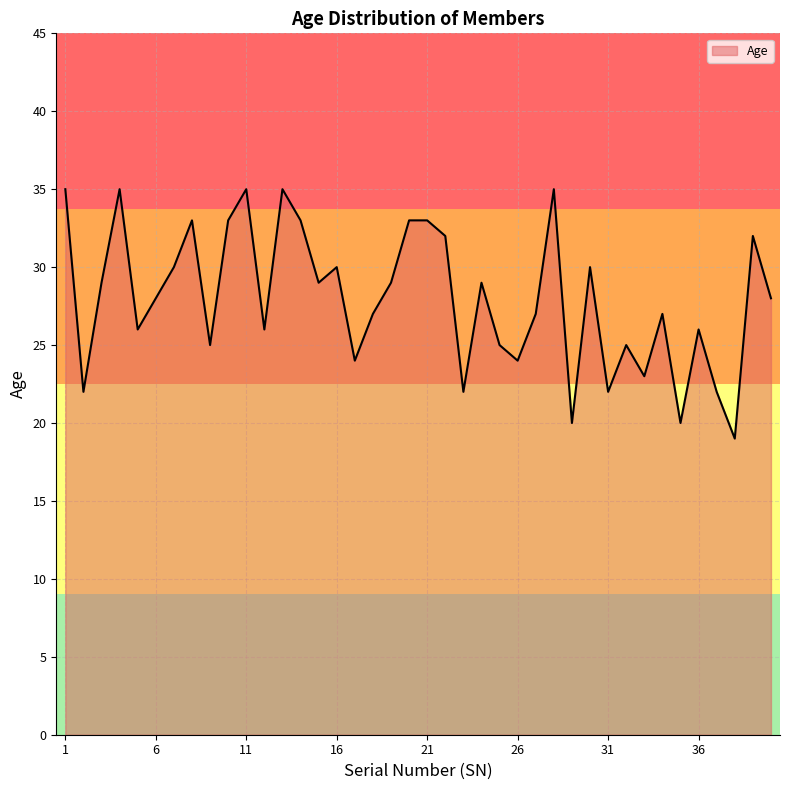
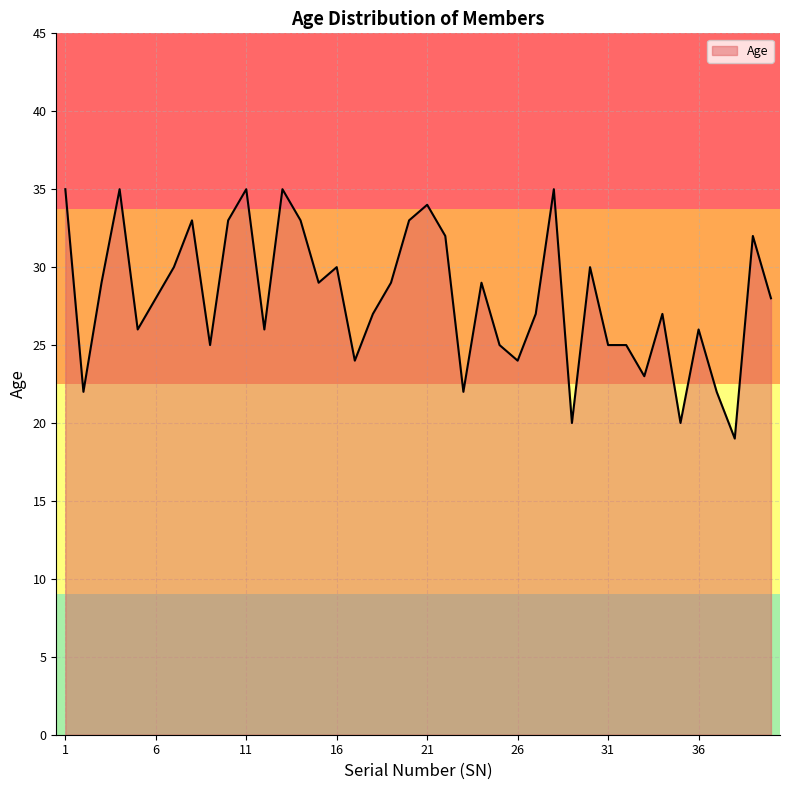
  {
    "1": 35,
    "6": 28,
    "11": 35,
    "16": 30,
-   "21": 33,
+   "21": 34,
    "26": 24,
-   "31": 22,
+   "31": 25,
    "36": 26
  }
